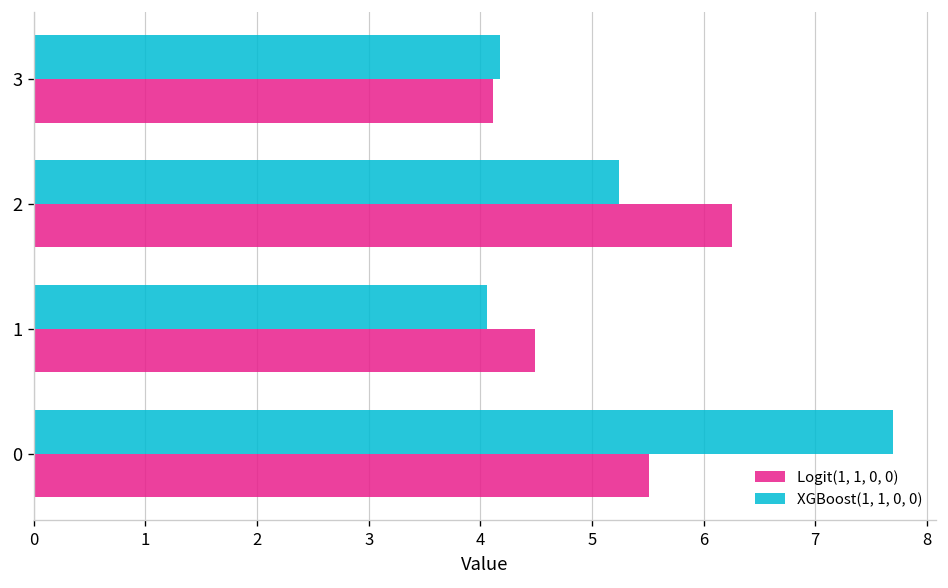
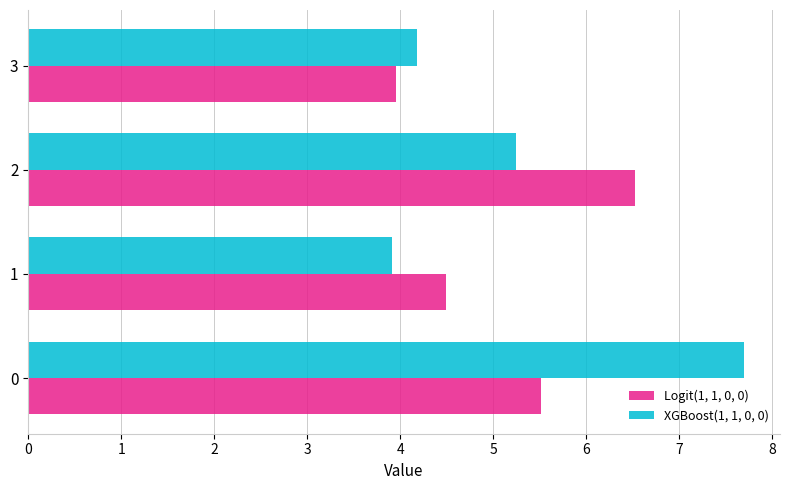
  {
    "Logit(1, 1, 0, 0)": {
-     "3": 4.1,
-     "2": 6.3,
+     "3": 4.0,
+     "2": 6.5,
      "1": 4.5,
      "0": 5.5
    },
    "XGBoost(1, 1, 0, 0)": {
      "3": 4.2,
      "2": 5.2,
-     "1": 4.1,
+     "1": 3.9,
      "0": 7.7
    }
  }
